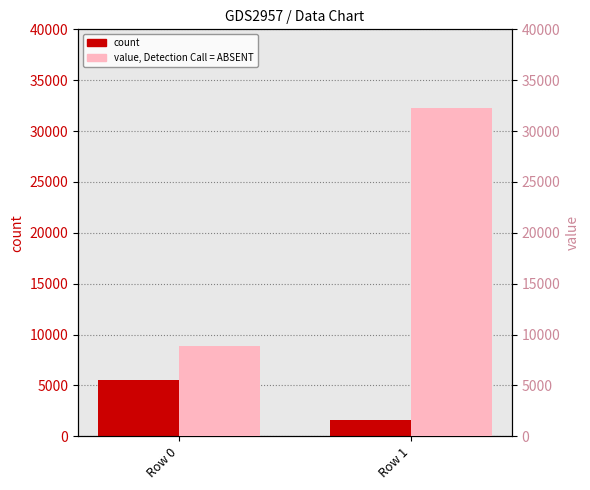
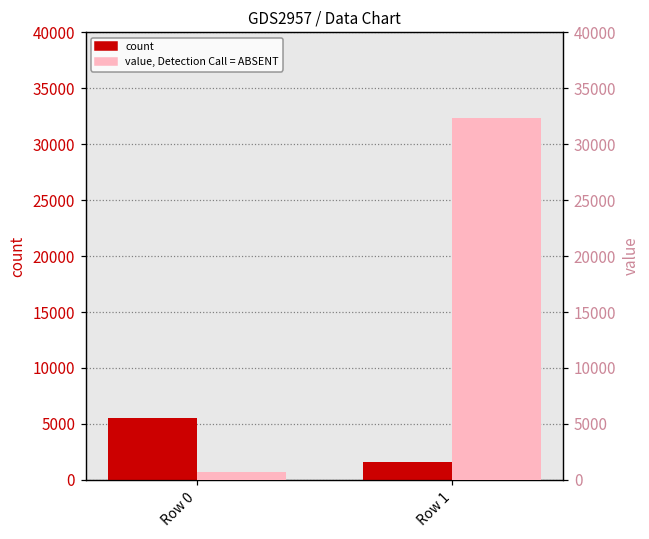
  {
    "count": {
      "Row 0": 5500,
      "Row 1": 1600
    },
    "value, Detection Call = ABSENT": {
-     "Row 0": 8800,
+     "Row 0": 700,
      "Row 1": 32300
    }
  }
